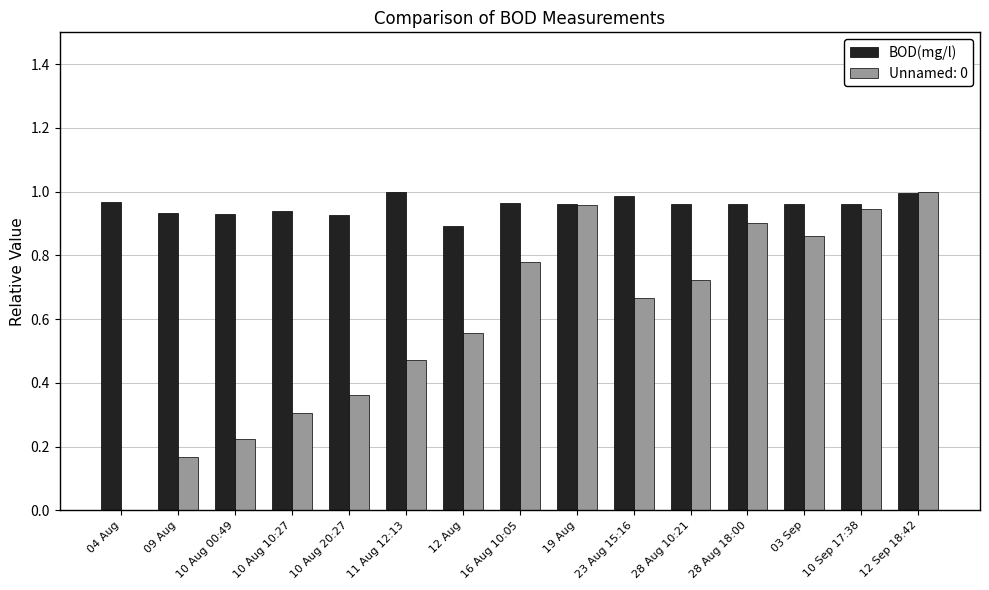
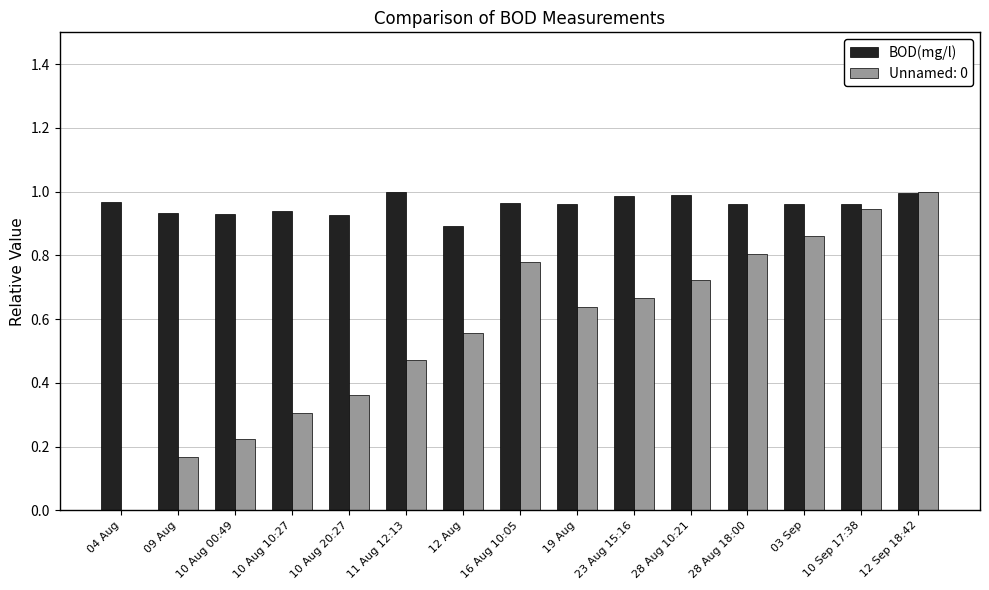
  {
    "BOD(mg/l)": {
      "04 Aug": 0.97,
      "09 Aug": 0.93,
      "10 Aug 00:49": 0.93,
      "10 Aug 10:27": 0.94,
      "10 Aug 20:27": 0.93,
      "11 Aug 12:13": 1.00,
      "12 Aug": 0.89,
      "16 Aug 10:05": 0.97,
      "19 Aug": 0.96,
      "23 Aug 15:16": 0.99,
-     "28 Aug 10:21": 0.96,
+     "28 Aug 10:21": 0.99,
      "28 Aug 18:00": 0.96,
      "03 Sep": 0.96,
      "10 Sep 17:38": 0.96,
      "12 Sep 18:42": 1.00
    },
    "Unnamed: 0": {
      "04 Aug": 0.00,
      "09 Aug": 0.17,
      "10 Aug 00:49": 0.22,
      "10 Aug 10:27": 0.31,
      "10 Aug 20:27": 0.36,
      "11 Aug 12:13": 0.47,
      "12 Aug": 0.56,
      "16 Aug 10:05": 0.78,
-     "19 Aug": 0.96,
+     "19 Aug": 0.64,
      "23 Aug 15:16": 0.67,
      "28 Aug 10:21": 0.72,
-     "28 Aug 18:00": 0.90,
+     "28 Aug 18:00": 0.81,
      "03 Sep": 0.86,
      "10 Sep 17:38": 0.94,
      "12 Sep 18:42": 1.00
    }
  }
